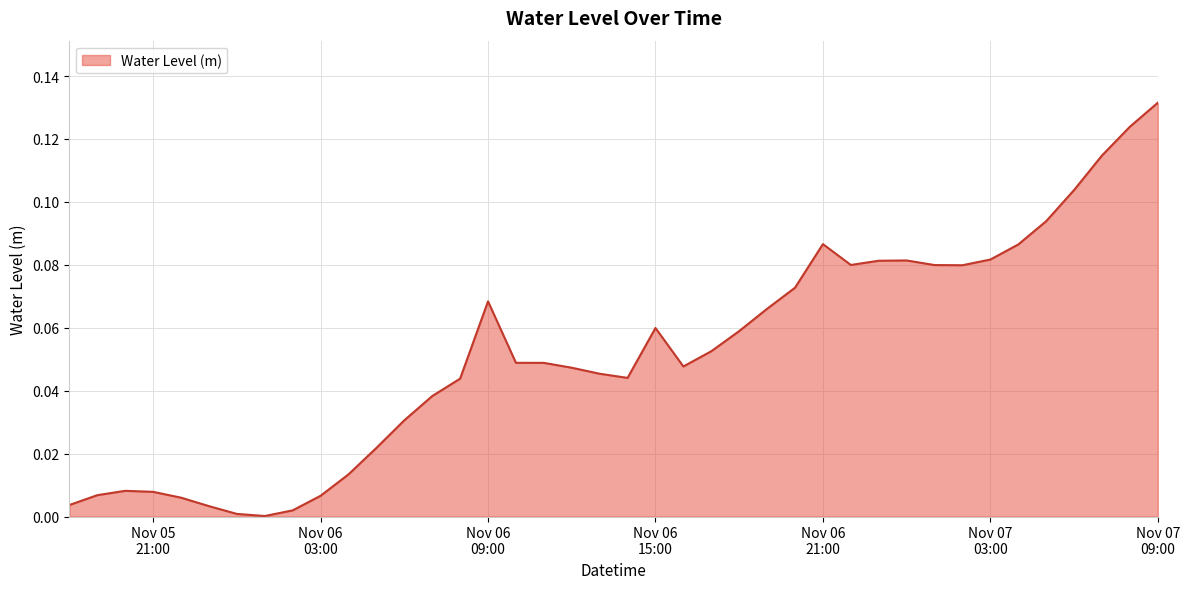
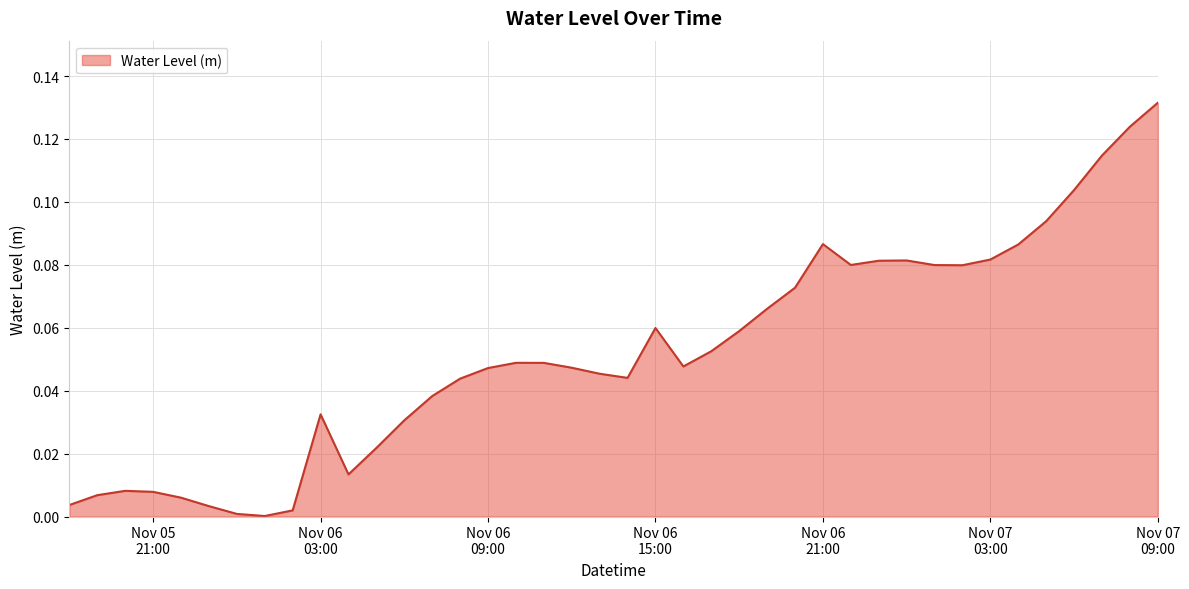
  {
    "Nov 05 21:00": 0.008,
-   "Nov 06 03:00": 0.007,
-   "Nov 06 09:00": 0.068,
+   "Nov 06 03:00": 0.032,
+   "Nov 06 09:00": 0.047,
    "Nov 06 15:00": 0.060,
    "Nov 06 21:00": 0.087,
    "Nov 07 03:00": 0.082,
    "Nov 07 09:00": 0.132
  }
